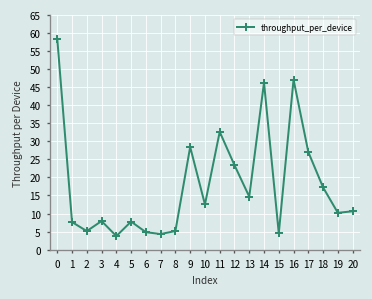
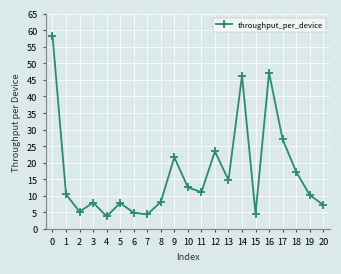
  {
    "0": 58,
-   "1": 8,
+   "1": 10,
    "2": 5,
    "3": 8,
    "4": 4,
    "5": 8,
    "6": 5,
    "7": 4,
-   "8": 5,
-   "9": 28,
+   "8": 8,
+   "9": 22,
    "10": 13,
-   "11": 33,
+   "11": 11,
    "12": 23,
    "13": 15,
    "14": 46,
    "15": 5,
    "16": 47,
    "17": 27,
    "18": 17,
    "19": 10,
-   "20": 11
+   "20": 7
  }
